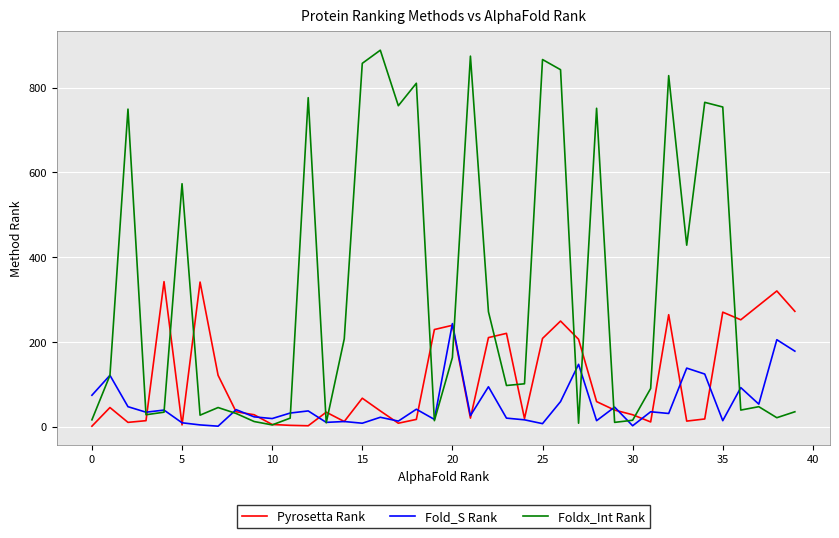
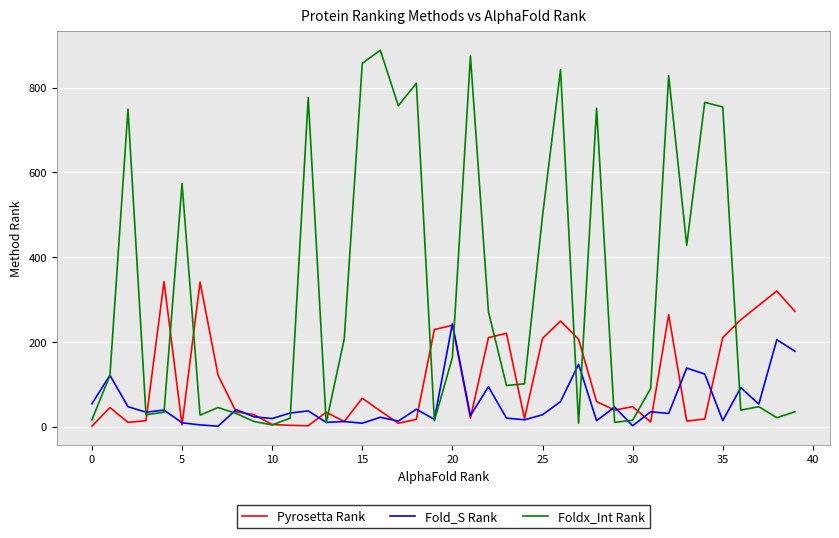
  {
    "Pyrosetta Rank": {
      "0": 0,
      "15": 70,
      "25": 210,
-     "30": 30,
-     "35": 270
+     "30": 50,
+     "35": 210
    },
    "Fold_S Rank": {
-     "0": 70,
+     "0": 50,
      "10": 20,
      "15": 10,
-     "25": 10,
+     "25": 30,
      "30": 0,
      "35": 10
    },
    "Foldx_Int Rank": {
      "0": 20,
      "5": 570,
      "15": 860,
      "20": 160,
-     "25": 870,
+     "25": 500,
      "30": 20,
      "35": 750
    }
  }
